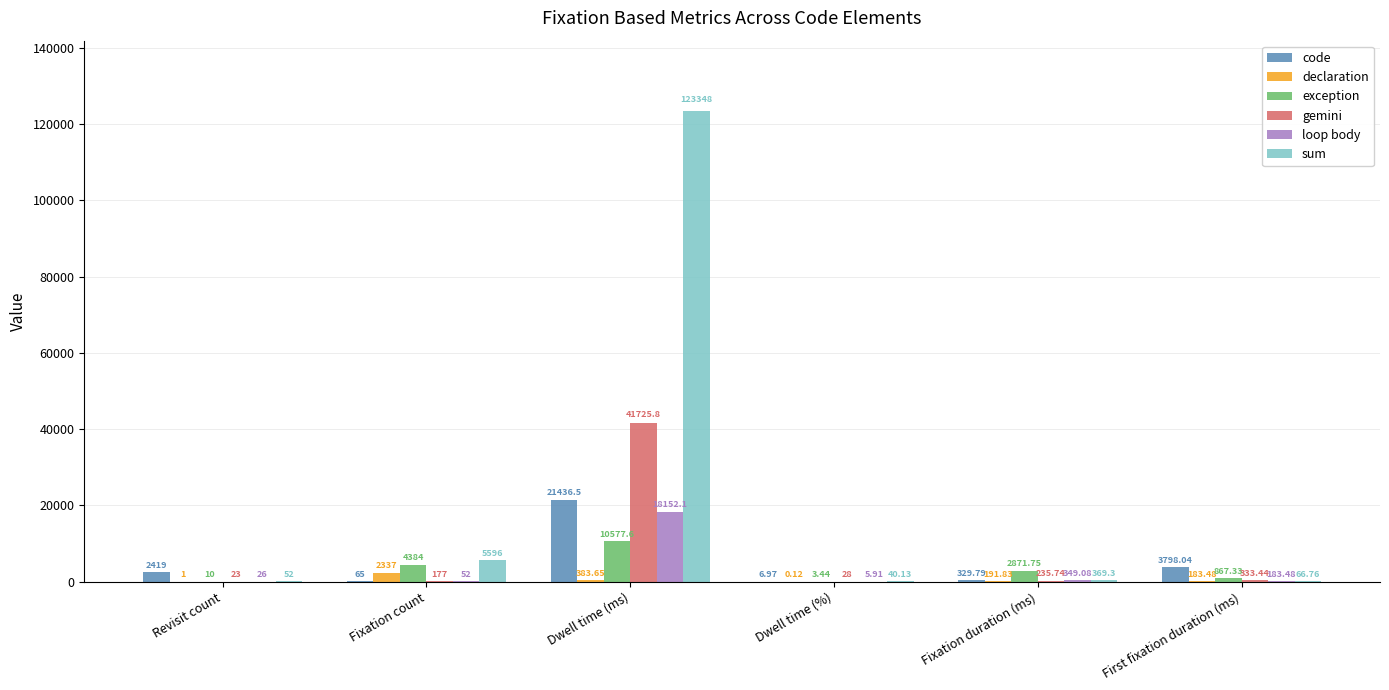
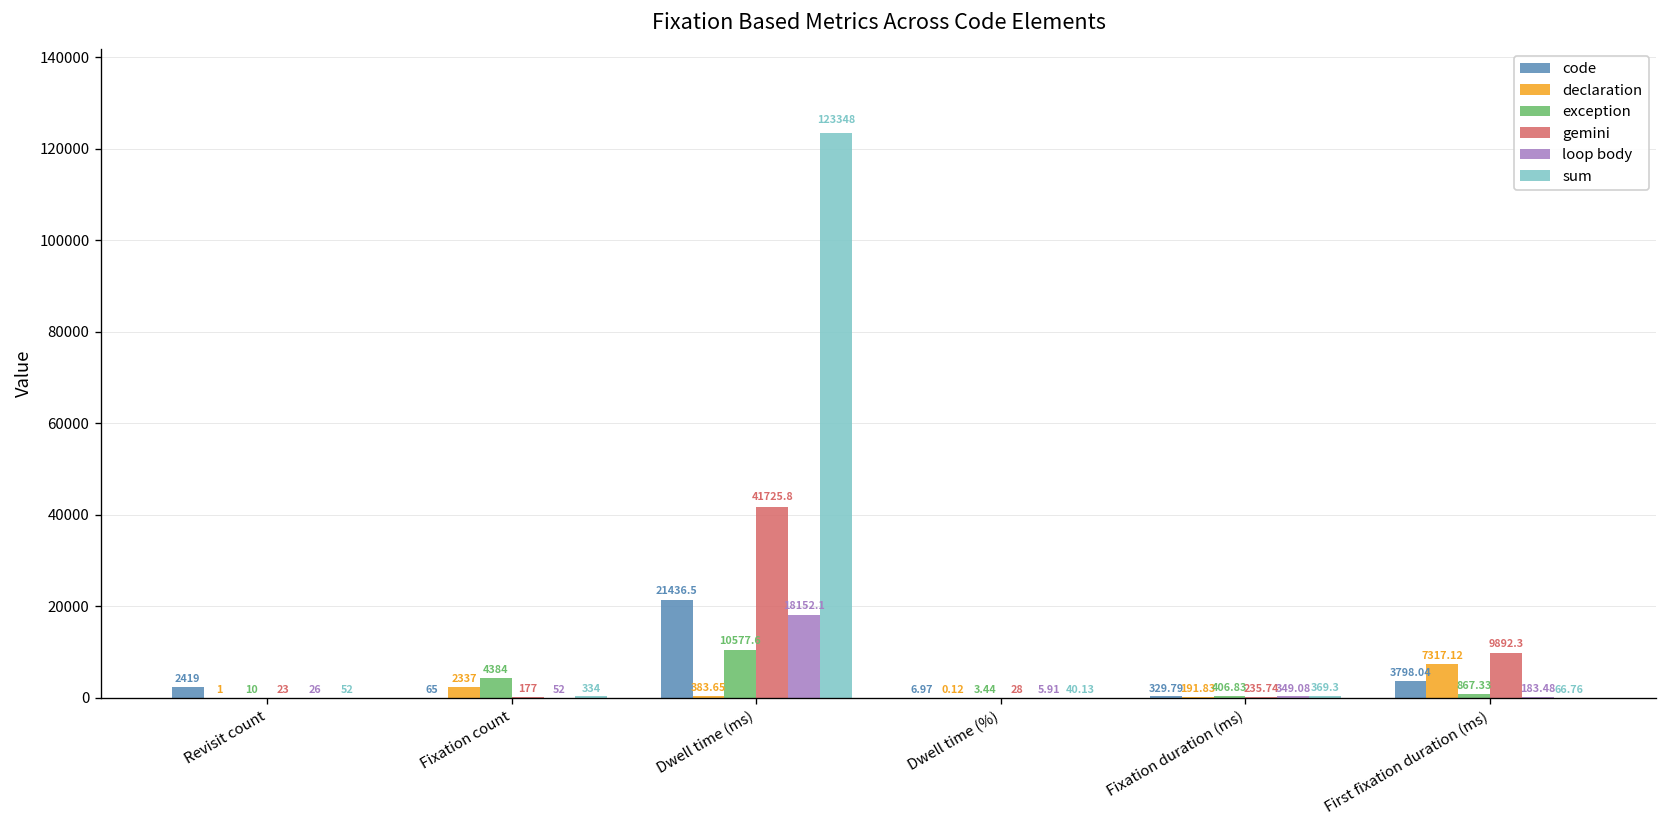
  {
    "code": {
      "Revisit count": 2419,
      "Fixation count": 65,
      "Dwell time (ms)": 21436.5,
      "Dwell time (%)": 6.97,
      "Fixation duration (ms)": 329.79,
      "First fixation duration (ms)": 3798.04
    },
    "declaration": {
      "Revisit count": 1,
      "Fixation count": 2337,
      "Dwell time (ms)": 383.65,
      "Dwell time (%)": 0.12,
      "Fixation duration (ms)": 191.83,
-     "First fixation duration (ms)": 183.48
+     "First fixation duration (ms)": 7317.12
    },
    "exception": {
      "Revisit count": 10,
      "Fixation count": 4384,
      "Dwell time (ms)": 10577.6,
      "Dwell time (%)": 3.44,
-     "Fixation duration (ms)": 2871.75,
+     "Fixation duration (ms)": 406.83,
      "First fixation duration (ms)": 867.33
    },
    "gemini": {
      "Revisit count": 23,
      "Fixation count": 177,
      "Dwell time (ms)": 41725.8,
      "Dwell time (%)": 28,
      "Fixation duration (ms)": 235.74,
-     "First fixation duration (ms)": 333.44
+     "First fixation duration (ms)": 9892.3
    },
    "loop body": {
      "Revisit count": 26,
      "Fixation count": 52,
      "Dwell time (ms)": 18152.1,
      "Dwell time (%)": 5.91,
      "Fixation duration (ms)": 349.08,
      "First fixation duration (ms)": 183.48
    },
    "sum": {
      "Revisit count": 52,
-     "Fixation count": 5596,
+     "Fixation count": 334,
      "Dwell time (ms)": 123348,
      "Dwell time (%)": 40.13,
      "Fixation duration (ms)": 369.3,
      "First fixation duration (ms)": 66.76
    }
  }
